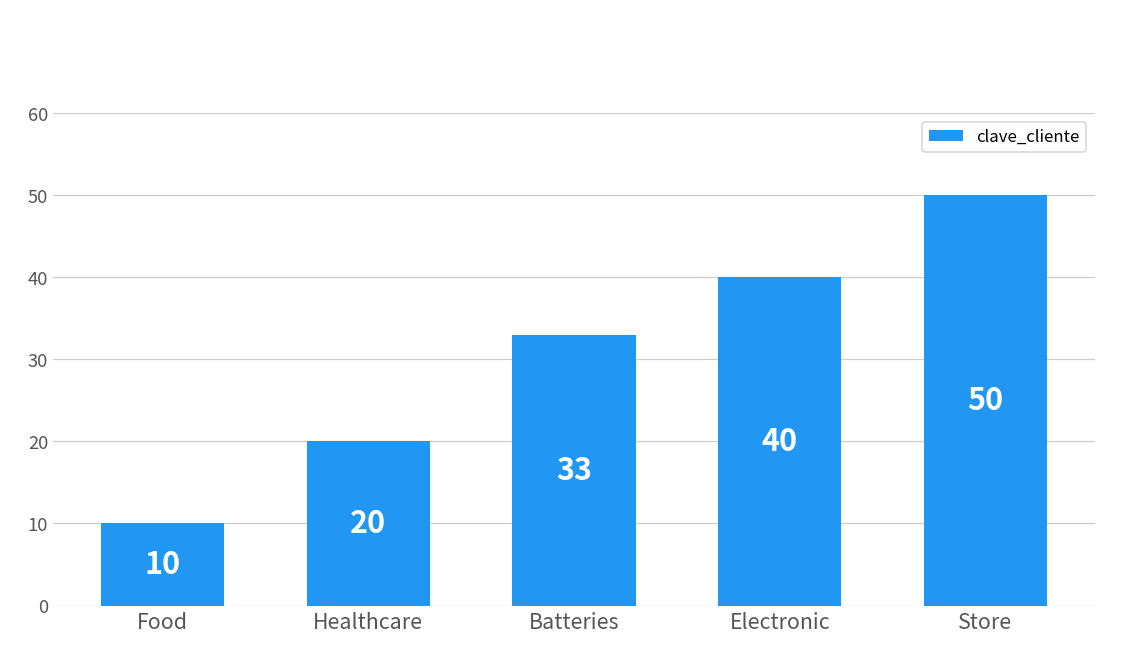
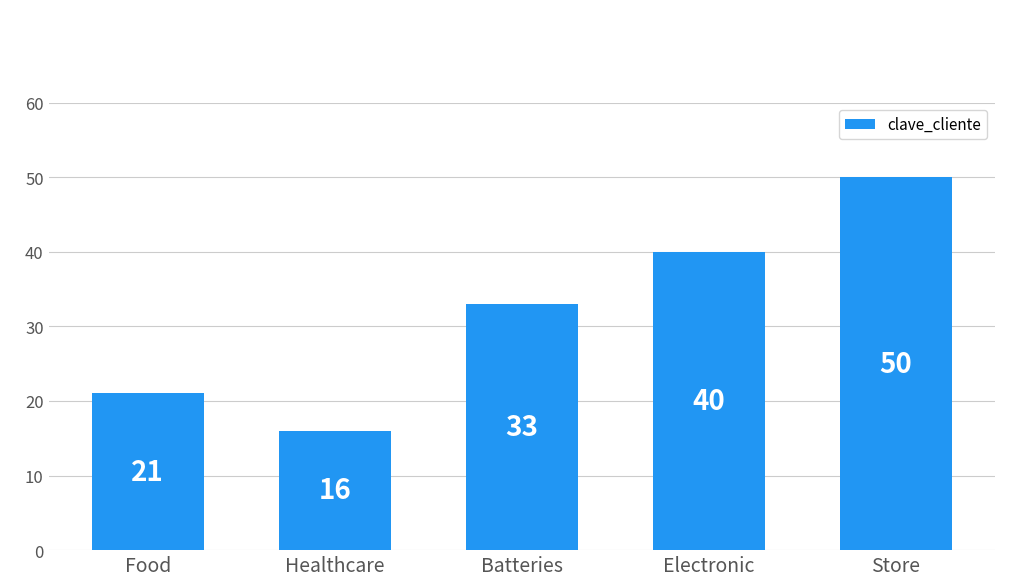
  {
-   "Food": 10,
-   "Healthcare": 20,
+   "Food": 21,
+   "Healthcare": 16,
    "Batteries": 33,
    "Electronic": 40,
    "Store": 50
  }
